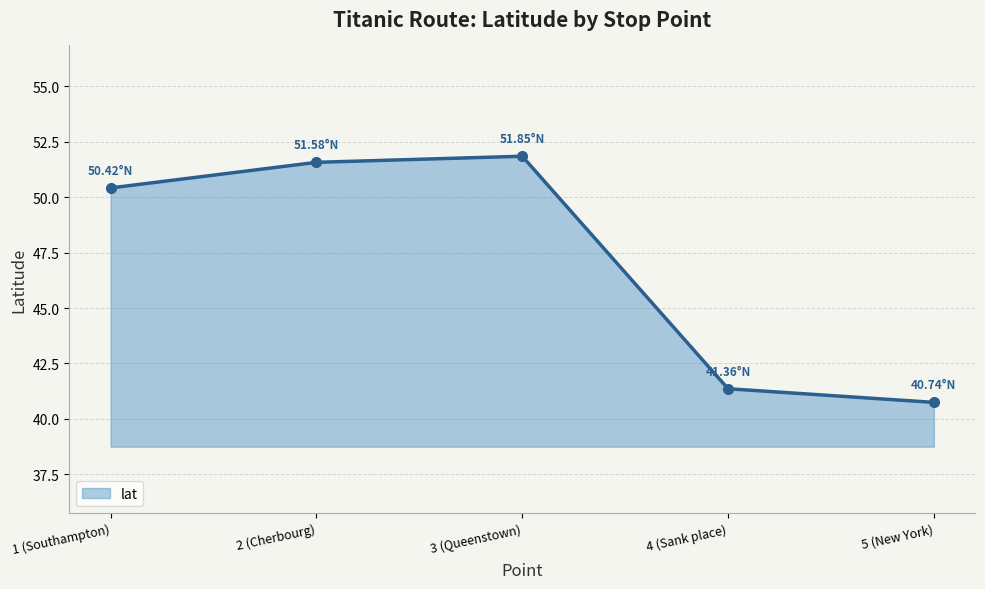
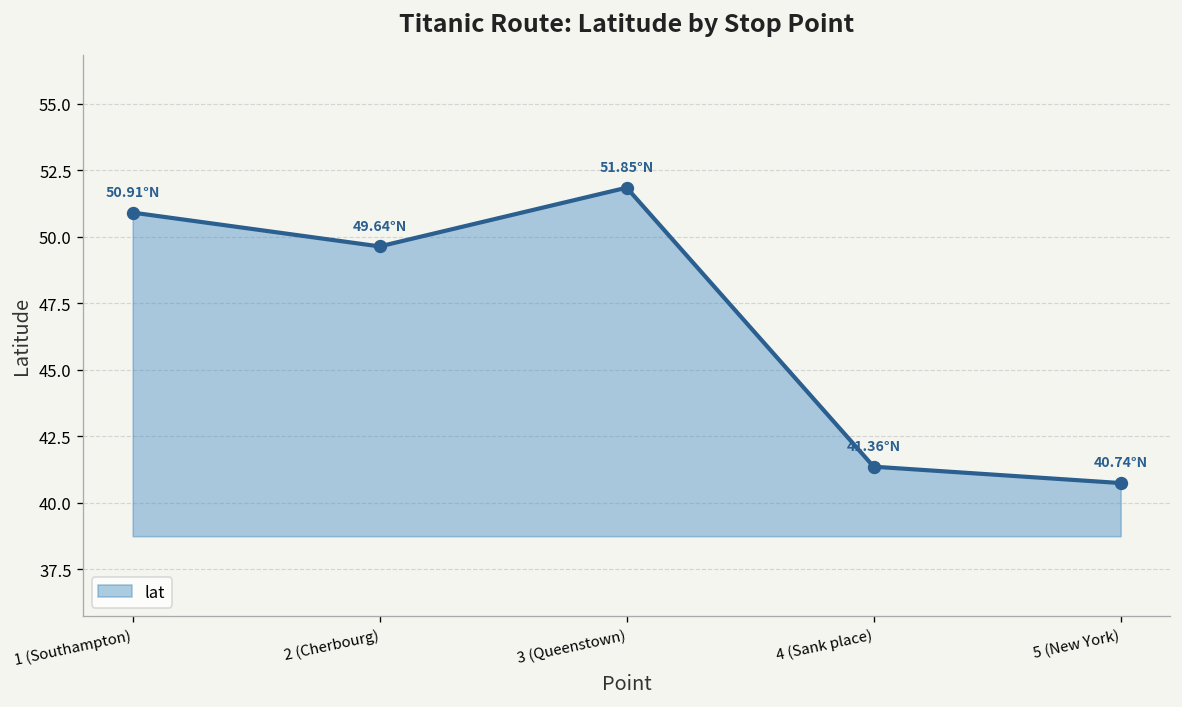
  {
-   "1 (Southampton)": "50.42°N",
-   "2 (Cherbourg)": "51.58°N",
+   "1 (Southampton)": "50.91°N",
+   "2 (Cherbourg)": "49.64°N",
    "3 (Queenstown)": "51.85°N",
    "4 (Sank place)": "41.36°N",
    "5 (New York)": "40.74°N"
  }
